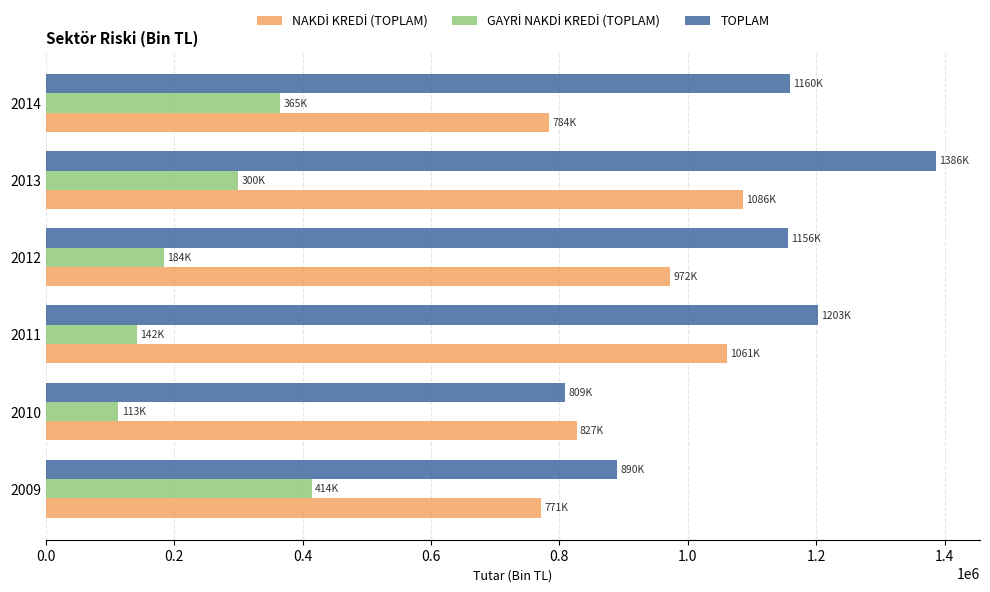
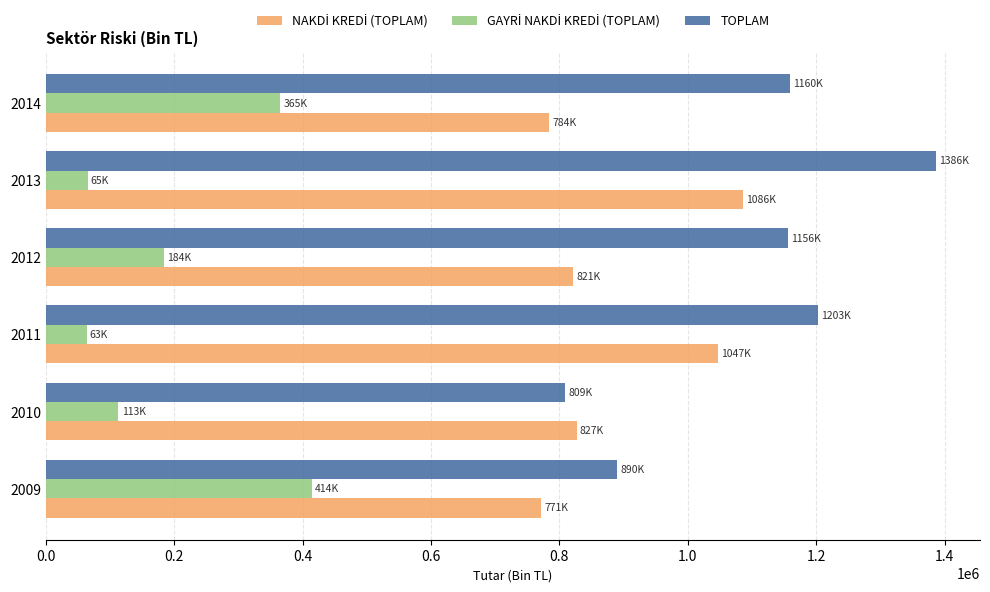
  {
    "NAKDİ KREDİ (TOPLAM)": {
      "2014": "784K",
      "2013": "1086K",
-     "2012": "972K",
-     "2011": "1061K",
+     "2012": "821K",
+     "2011": "1047K",
      "2010": "827K",
      "2009": "771K"
    },
    "GAYRİ NAKDİ KREDİ (TOPLAM)": {
      "2014": "365K",
-     "2013": "300K",
+     "2013": "65K",
      "2012": "184K",
-     "2011": "142K",
+     "2011": "63K",
      "2010": "113K",
      "2009": "414K"
    },
    "TOPLAM": {
      "2014": "1160K",
      "2013": "1386K",
      "2012": "1156K",
      "2011": "1203K",
      "2010": "809K",
      "2009": "890K"
    }
  }
